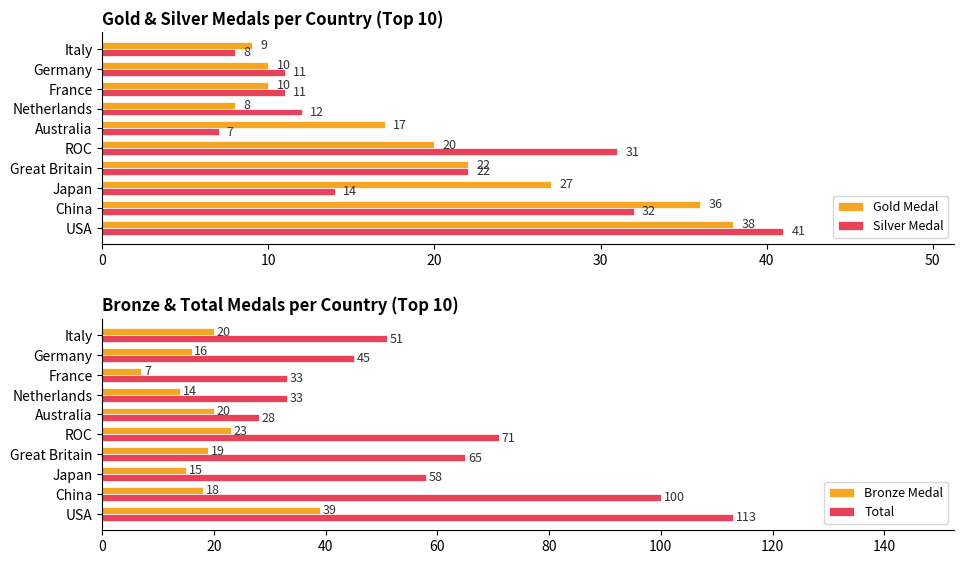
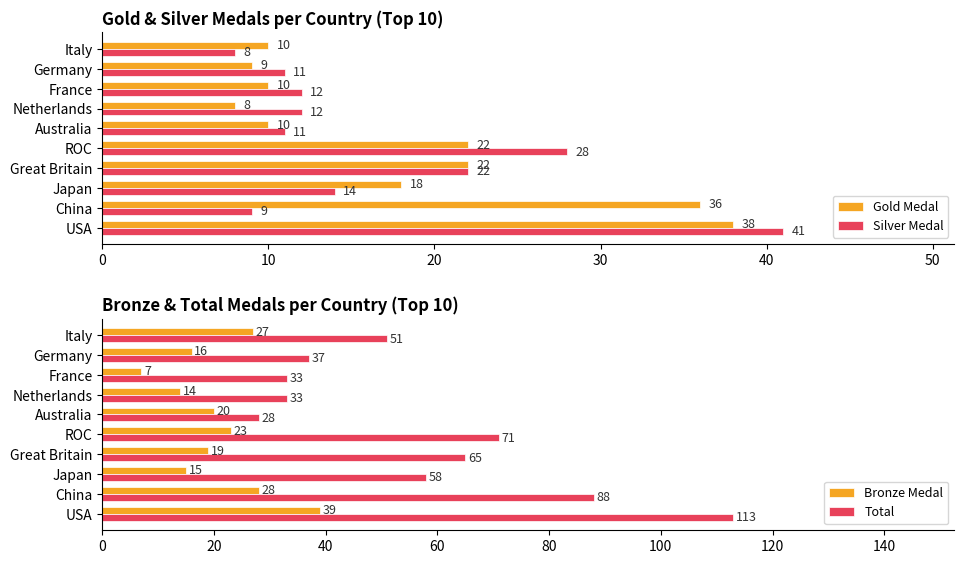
  {
    "Gold & Silver Medals per Country (Top 10)": {
      "Gold Medal": {
-       "Italy": 9,
-       "Germany": 10,
+       "Italy": 10,
+       "Germany": 9,
        "France": 10,
        "Netherlands": 8,
-       "Australia": 17,
-       "ROC": 20,
-       "Japan": 27,
+       "Australia": 10,
+       "ROC": 22,
+       "Japan": 18,
        "China": 36,
        "USA": 38
      },
      "Silver Medal": {
        "Italy": 8,
        "Germany": 11,
-       "France": 11,
+       "France": 12,
        "Netherlands": 12,
-       "Australia": 7,
-       "ROC": 31,
+       "Australia": 11,
+       "ROC": 28,
        "Japan": 14,
-       "China": 32,
+       "China": 9,
        "USA": 41
      }
    },
    "Bronze & Total Medals per Country (Top 10)": {
      "Bronze Medal": {
-       "Italy": 20,
+       "Italy": 27,
        "Germany": 16,
        "France": 7,
        "Netherlands": 14,
        "Australia": 20,
        "ROC": 23,
        "Great Britain": 19,
        "Japan": 15,
-       "China": 18,
+       "China": 28,
        "USA": 39
      },
      "Total": {
        "Italy": 51,
-       "Germany": 45,
+       "Germany": 37,
        "France": 33,
        "Netherlands": 33,
        "Australia": 28,
        "ROC": 71,
        "Great Britain": 65,
        "Japan": 58,
-       "China": 100,
+       "China": 88,
        "USA": 113
      }
    }
  }
